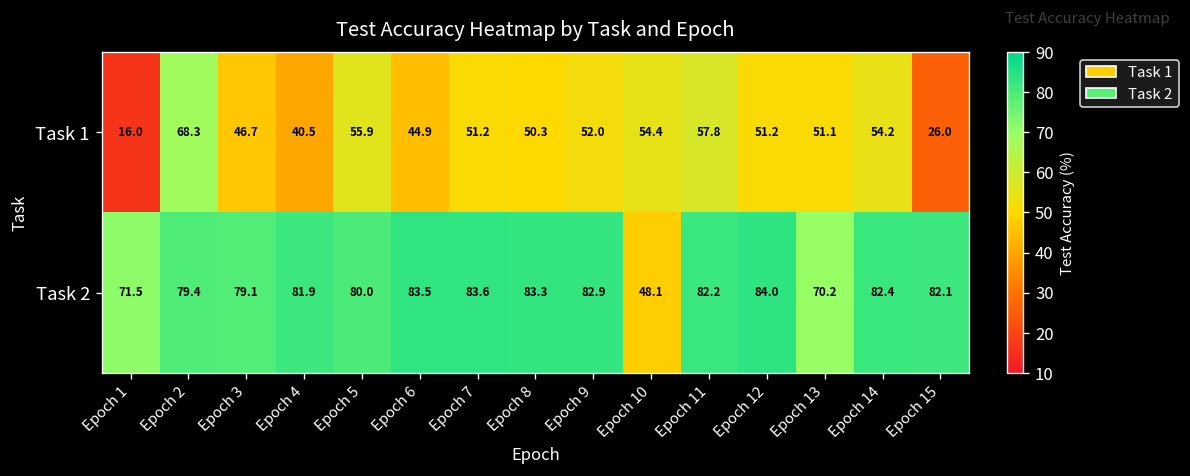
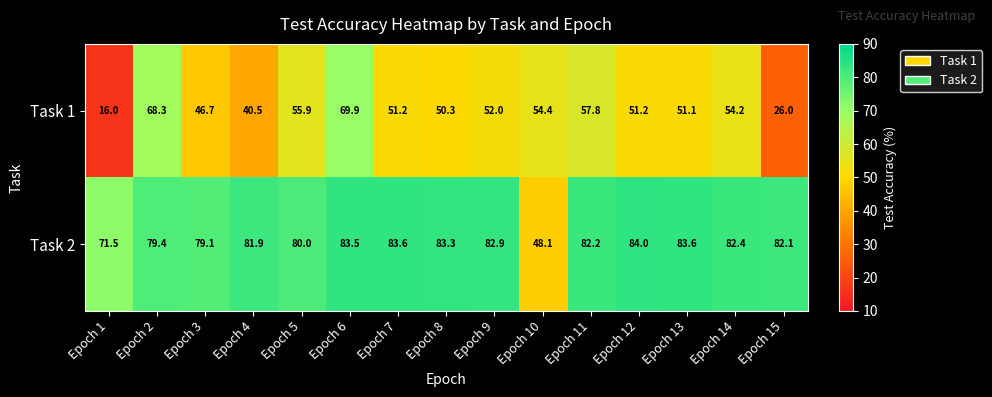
  {
    "Task 1": {
      "Epoch 1": 16.0,
      "Epoch 2": 68.3,
      "Epoch 3": 46.7,
      "Epoch 4": 40.5,
      "Epoch 5": 55.9,
-     "Epoch 6": 44.9,
+     "Epoch 6": 69.9,
      "Epoch 7": 51.2,
      "Epoch 8": 50.3,
      "Epoch 9": 52.0,
      "Epoch 10": 54.4,
      "Epoch 11": 57.8,
      "Epoch 12": 51.2,
      "Epoch 13": 51.1,
      "Epoch 14": 54.2,
      "Epoch 15": 26.0
    },
    "Task 2": {
      "Epoch 1": 71.5,
      "Epoch 2": 79.4,
      "Epoch 3": 79.1,
      "Epoch 4": 81.9,
      "Epoch 5": 80.0,
      "Epoch 6": 83.5,
      "Epoch 7": 83.6,
      "Epoch 8": 83.3,
      "Epoch 9": 82.9,
      "Epoch 10": 48.1,
      "Epoch 11": 82.2,
      "Epoch 12": 84.0,
-     "Epoch 13": 70.2,
+     "Epoch 13": 83.6,
      "Epoch 14": 82.4,
      "Epoch 15": 82.1
    }
  }
